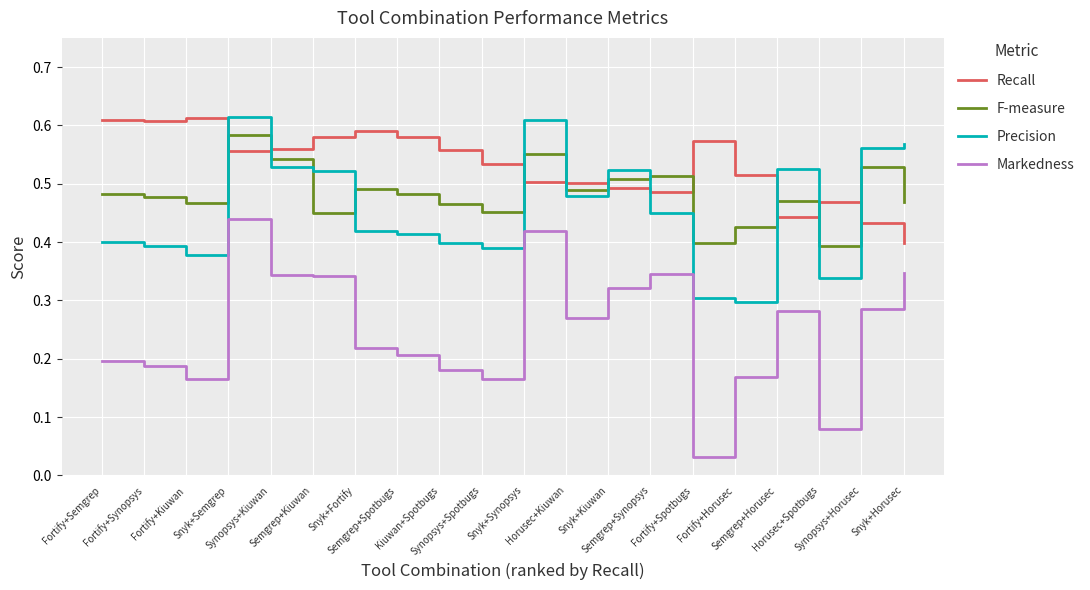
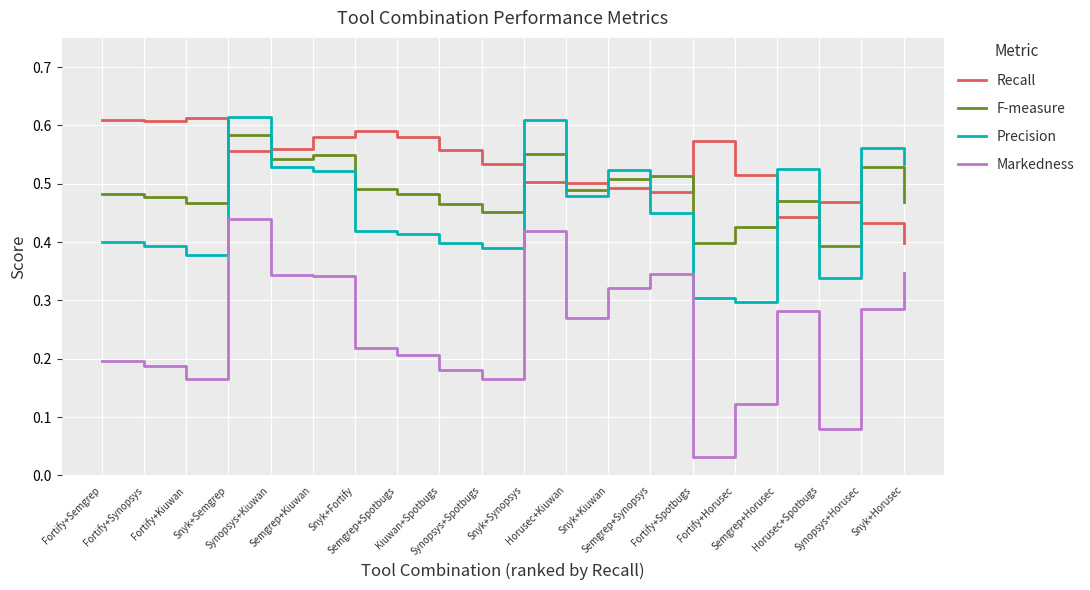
  {
    "Recall": {
      "Fortify+Semgrep": 0.61,
      "Fortify+Synopsys": 0.61,
      "Fortify+Kiuwan": 0.61,
      "Snyk+Semgrep": 0.56,
      "Synopsys+Kiuwan": 0.56,
      "Semgrep+Kiuwan": 0.58,
      "Snyk+Fortify": 0.59,
      "Semgrep+Spotbugs": 0.58,
      "Kiuwan+Spotbugs": 0.56,
      "Synopsys+Spotbugs": 0.53,
      "Snyk+Synopsys": 0.50,
      "Horusec+Kiuwan": 0.50,
      "Snyk+Kiuwan": 0.49,
      "Semgrep+Synopsys": 0.49,
      "Fortify+Spotbugs": 0.57,
      "Fortify+Horusec": 0.51,
      "Semgrep+Horusec": 0.44,
      "Horusec+Spotbugs": 0.47,
      "Synopsys+Horusec": 0.43,
      "Snyk+Horusec": 0.40
    },
    "F-measure": {
      "Fortify+Semgrep": 0.48,
      "Fortify+Synopsys": 0.48,
      "Fortify+Kiuwan": 0.47,
      "Snyk+Semgrep": 0.58,
      "Synopsys+Kiuwan": 0.54,
-     "Semgrep+Kiuwan": 0.45,
+     "Semgrep+Kiuwan": 0.55,
      "Snyk+Fortify": 0.49,
      "Semgrep+Spotbugs": 0.48,
      "Kiuwan+Spotbugs": 0.46,
      "Synopsys+Spotbugs": 0.45,
      "Snyk+Synopsys": 0.55,
      "Horusec+Kiuwan": 0.49,
      "Snyk+Kiuwan": 0.51,
      "Semgrep+Synopsys": 0.51,
      "Fortify+Spotbugs": 0.40,
      "Fortify+Horusec": 0.43,
      "Semgrep+Horusec": 0.47,
      "Horusec+Spotbugs": 0.39,
      "Synopsys+Horusec": 0.53,
      "Snyk+Horusec": 0.47
    },
    "Precision": {
      "Fortify+Semgrep": 0.40,
      "Fortify+Synopsys": 0.39,
      "Fortify+Kiuwan": 0.38,
      "Snyk+Semgrep": 0.61,
      "Synopsys+Kiuwan": 0.53,
      "Semgrep+Kiuwan": 0.52,
      "Snyk+Fortify": 0.42,
      "Semgrep+Spotbugs": 0.41,
      "Kiuwan+Spotbugs": 0.40,
      "Synopsys+Spotbugs": 0.39,
      "Snyk+Synopsys": 0.61,
      "Horusec+Kiuwan": 0.48,
      "Snyk+Kiuwan": 0.52,
      "Semgrep+Synopsys": 0.45,
      "Fortify+Spotbugs": 0.30,
      "Fortify+Horusec": 0.30,
      "Semgrep+Horusec": 0.53,
      "Horusec+Spotbugs": 0.34,
      "Synopsys+Horusec": 0.56,
-     "Snyk+Horusec": 0.57
+     "Snyk+Horusec": 0.53
    },
    "Markedness": {
      "Fortify+Semgrep": 0.20,
      "Fortify+Synopsys": 0.19,
      "Fortify+Kiuwan": 0.17,
      "Snyk+Semgrep": 0.44,
      "Synopsys+Kiuwan": 0.34,
      "Semgrep+Kiuwan": 0.34,
      "Snyk+Fortify": 0.22,
      "Semgrep+Spotbugs": 0.21,
      "Kiuwan+Spotbugs": 0.18,
      "Synopsys+Spotbugs": 0.17,
      "Snyk+Synopsys": 0.42,
      "Horusec+Kiuwan": 0.27,
      "Snyk+Kiuwan": 0.32,
      "Semgrep+Synopsys": 0.34,
      "Fortify+Spotbugs": 0.03,
-     "Fortify+Horusec": 0.17,
+     "Fortify+Horusec": 0.12,
      "Semgrep+Horusec": 0.28,
      "Horusec+Spotbugs": 0.08,
      "Synopsys+Horusec": 0.29,
      "Snyk+Horusec": 0.35
    }
  }
